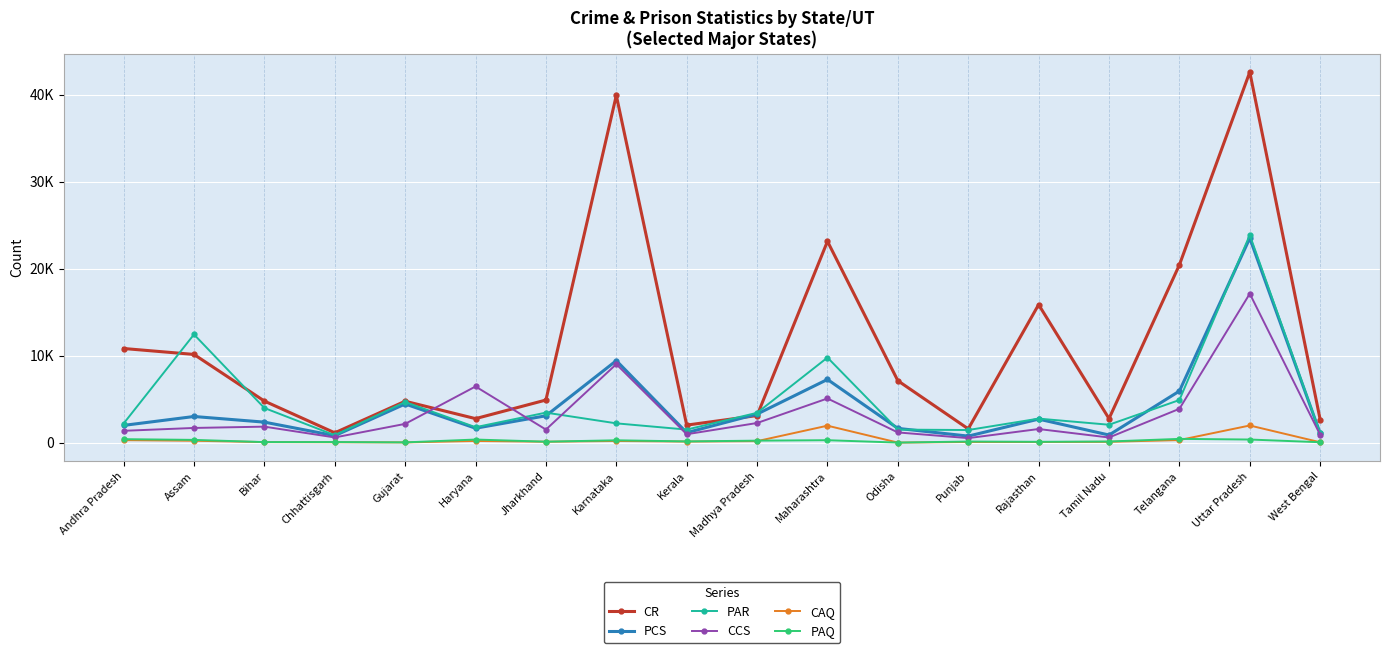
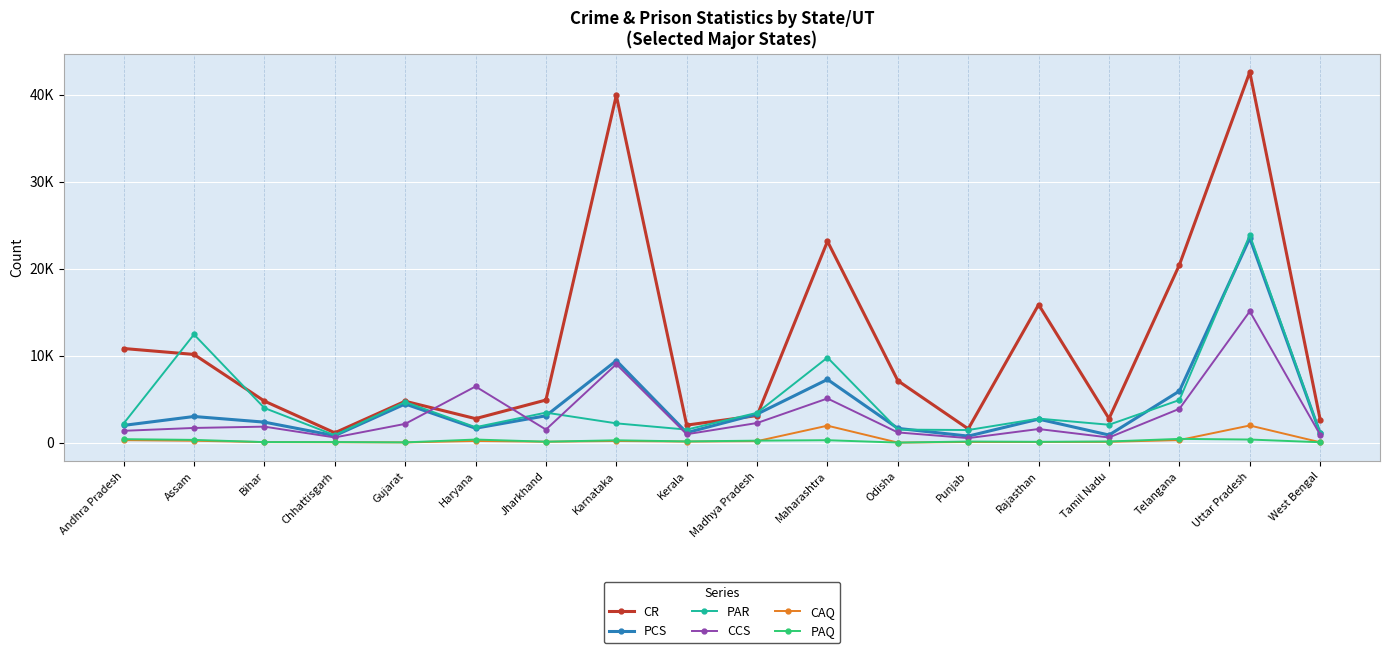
  {
    "CR": {
      "Andhra Pradesh": 11000,
      "Assam": 10000,
      "Bihar": 5000,
      "Haryana": 3000,
      "Jharkhand": 5000,
      "Karnataka": 40000,
      "Kerala": 2000,
      "Maharashtra": 23000,
      "Odisha": 7000,
      "Rajasthan": 16000,
      "Tamil Nadu": 3000,
      "Telangana": 20000,
      "Uttar Pradesh": 43000,
      "West Bengal": 3000
    },
    "PCS": {
      "Assam": 3000,
      "Bihar": 2000,
      "Jharkhand": 3000,
      "Karnataka": 9000,
      "Maharashtra": 7000,
      "Telangana": 6000,
      "Uttar Pradesh": 24000
    },
    "CCS": {
      "Andhra Pradesh": 1000,
      "Assam": 2000,
      "Bihar": 2000,
      "Gujarat": 2000,
      "Haryana": 6000,
      "Jharkhand": 2000,
      "Karnataka": 9000,
      "Madhya Pradesh": 2000,
      "Maharashtra": 5000,
      "Odisha": 1000,
      "Rajasthan": 2000,
      "Telangana": 4000,
-     "Uttar Pradesh": 17000
+     "Uttar Pradesh": 15000
    },
    "CAQ": {
      "Maharashtra": 2000,
      "Uttar Pradesh": 2000
    }
  }
